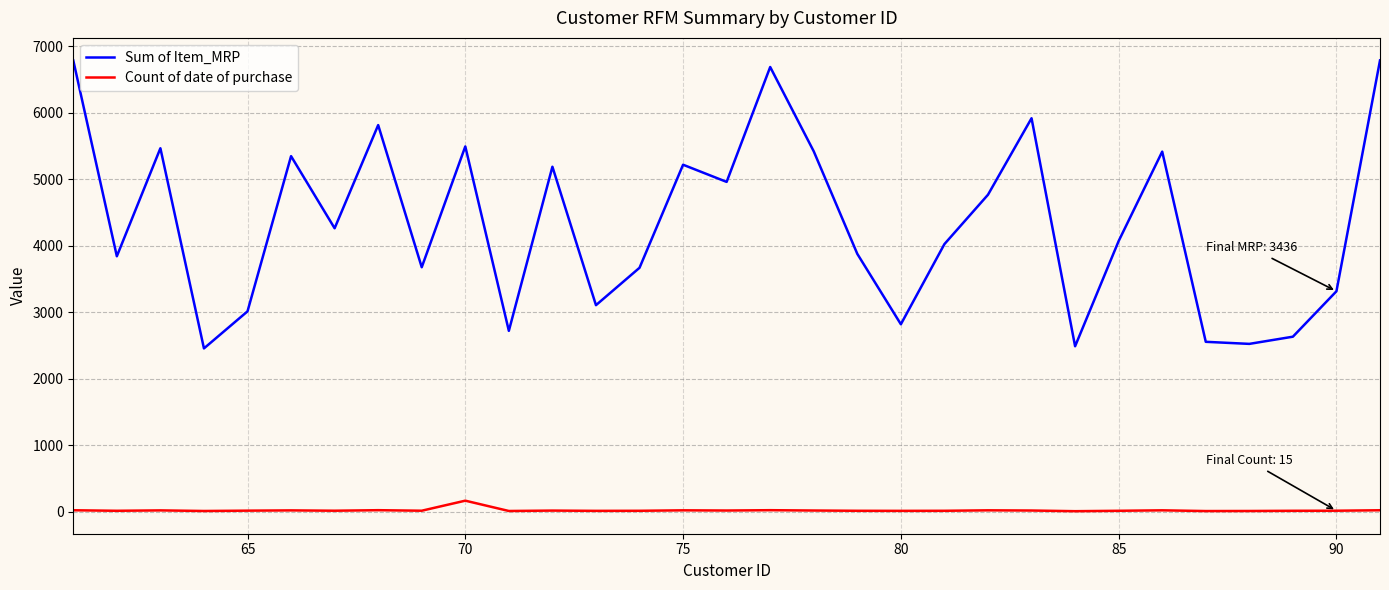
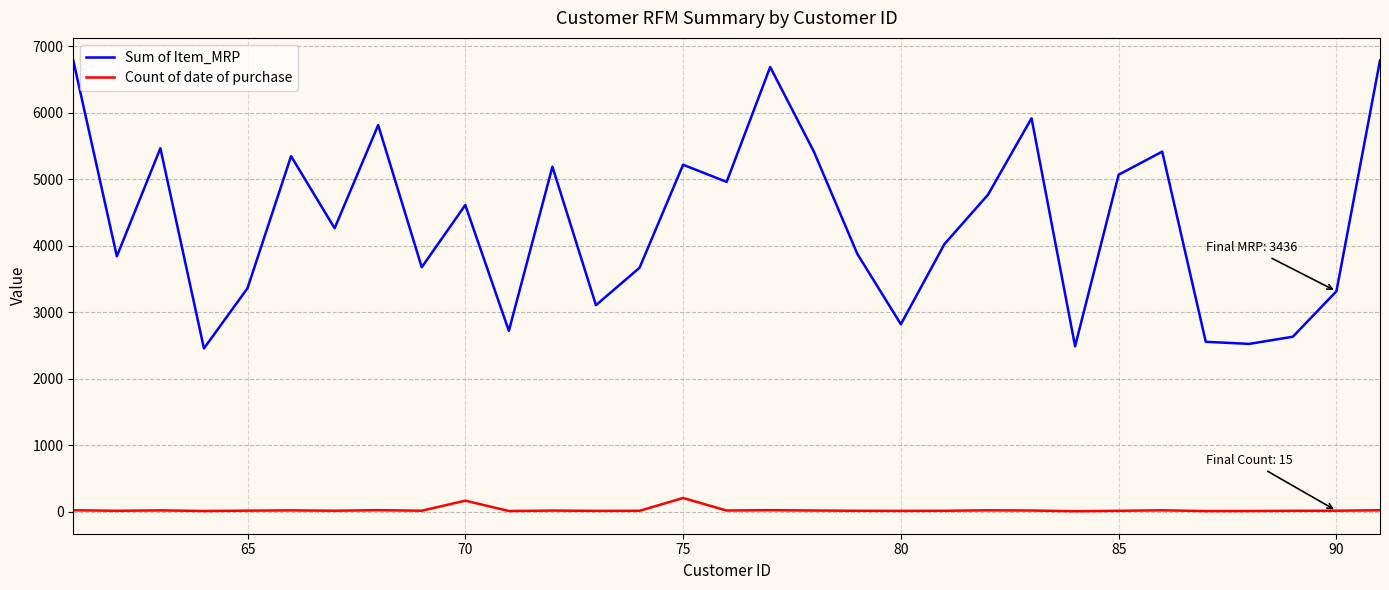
  {
    "Sum of Item_MRP": {
-     "65": 3000,
-     "70": 5500,
+     "65": 3400,
+     "70": 4600,
      "75": 5200,
      "80": 2800,
-     "85": 4100
+     "85": 5100
    },
    "Count of date of purchase": {
      "65": 0,
      "70": 200,
-     "75": 0,
+     "75": 200,
      "80": 0,
      "85": 0
    }
  }
